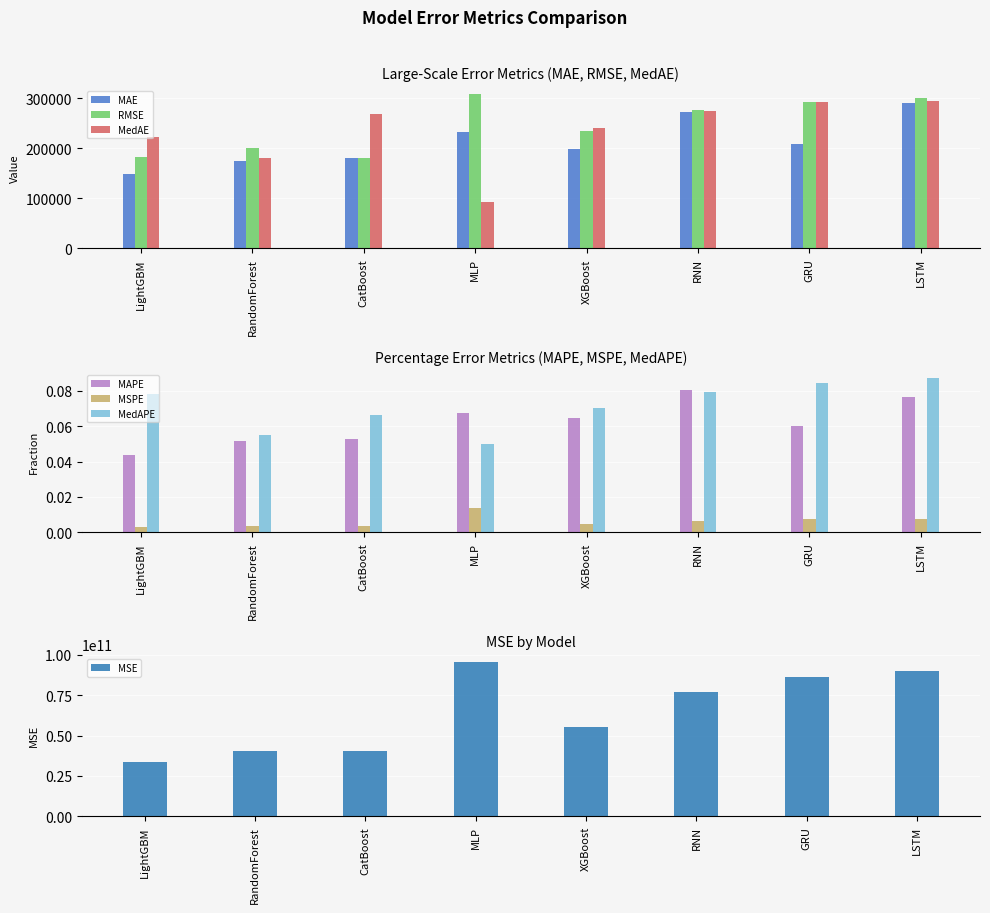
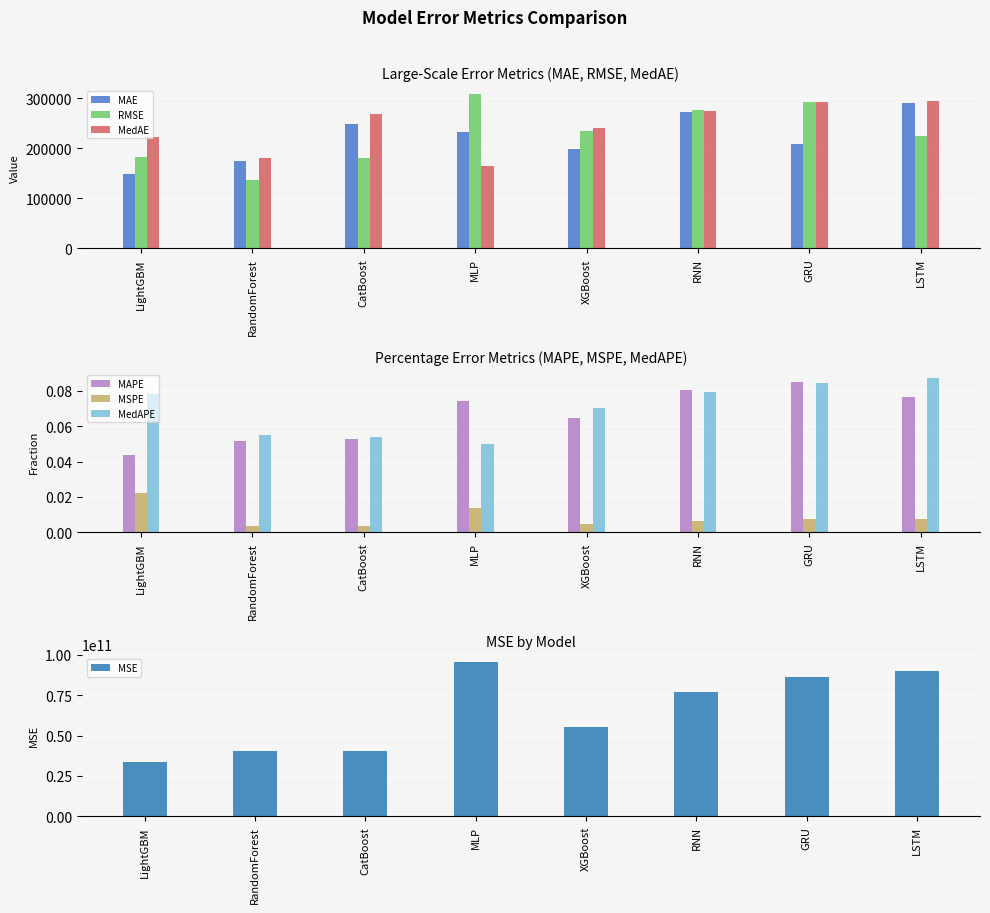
  {
    "Large-Scale Error Metrics (MAE, RMSE, MedAE)": {
      "MAE": {
        "LightGBM": 150000,
        "RandomForest": 170000,
-       "CatBoost": 180000,
+       "CatBoost": 250000,
        "MLP": 230000,
        "XGBoost": 200000,
        "RNN": 270000,
        "GRU": 210000,
        "LSTM": 290000
      },
      "RMSE": {
        "LightGBM": 180000,
-       "RandomForest": 200000,
+       "RandomForest": 140000,
        "CatBoost": 180000,
        "MLP": 310000,
        "XGBoost": 240000,
        "RNN": 280000,
        "GRU": 290000,
-       "LSTM": 300000
+       "LSTM": 230000
      },
      "MedAE": {
        "LightGBM": 220000,
        "RandomForest": 180000,
        "CatBoost": 270000,
-       "MLP": 90000,
+       "MLP": 160000,
        "XGBoost": 240000,
        "RNN": 270000,
        "GRU": 290000,
        "LSTM": 300000
      }
    },
    "Percentage Error Metrics (MAPE, MSPE, MedAPE)": {
      "MAPE": {
        "LightGBM": 0.044,
        "RandomForest": 0.051,
        "CatBoost": 0.053,
-       "MLP": 0.067,
+       "MLP": 0.074,
        "XGBoost": 0.064,
        "RNN": 0.080,
-       "GRU": 0.060,
+       "GRU": 0.085,
        "LSTM": 0.076
      },
      "MSPE": {
-       "LightGBM": 0.003,
+       "LightGBM": 0.022,
        "RandomForest": 0.003,
        "CatBoost": 0.003,
        "MLP": 0.014,
        "XGBoost": 0.005,
        "RNN": 0.007,
        "GRU": 0.007,
        "LSTM": 0.008
      },
      "MedAPE": {
        "RandomForest": 0.055,
-       "CatBoost": 0.066,
+       "CatBoost": 0.054,
        "MLP": 0.050,
        "XGBoost": 0.070,
        "RNN": 0.079,
        "GRU": 0.084,
        "LSTM": 0.087
      }
    },
    "MSE by Model": {
      "LightGBM": 34000000000,
      "RandomForest": 40000000000,
      "CatBoost": 41000000000,
      "MLP": 96000000000,
      "XGBoost": 55000000000,
      "RNN": 77000000000,
      "GRU": 86000000000,
      "LSTM": 90000000000
    }
  }
